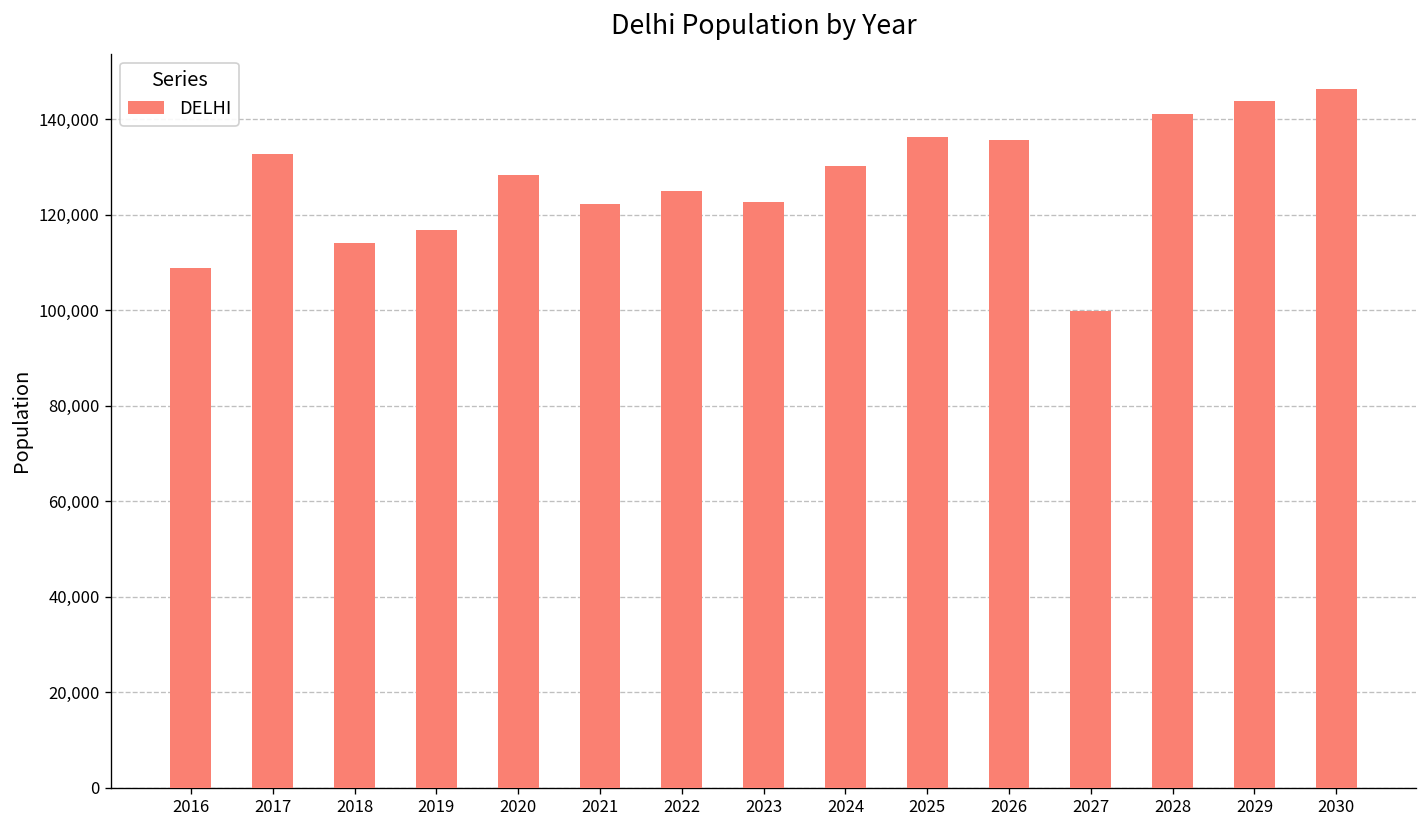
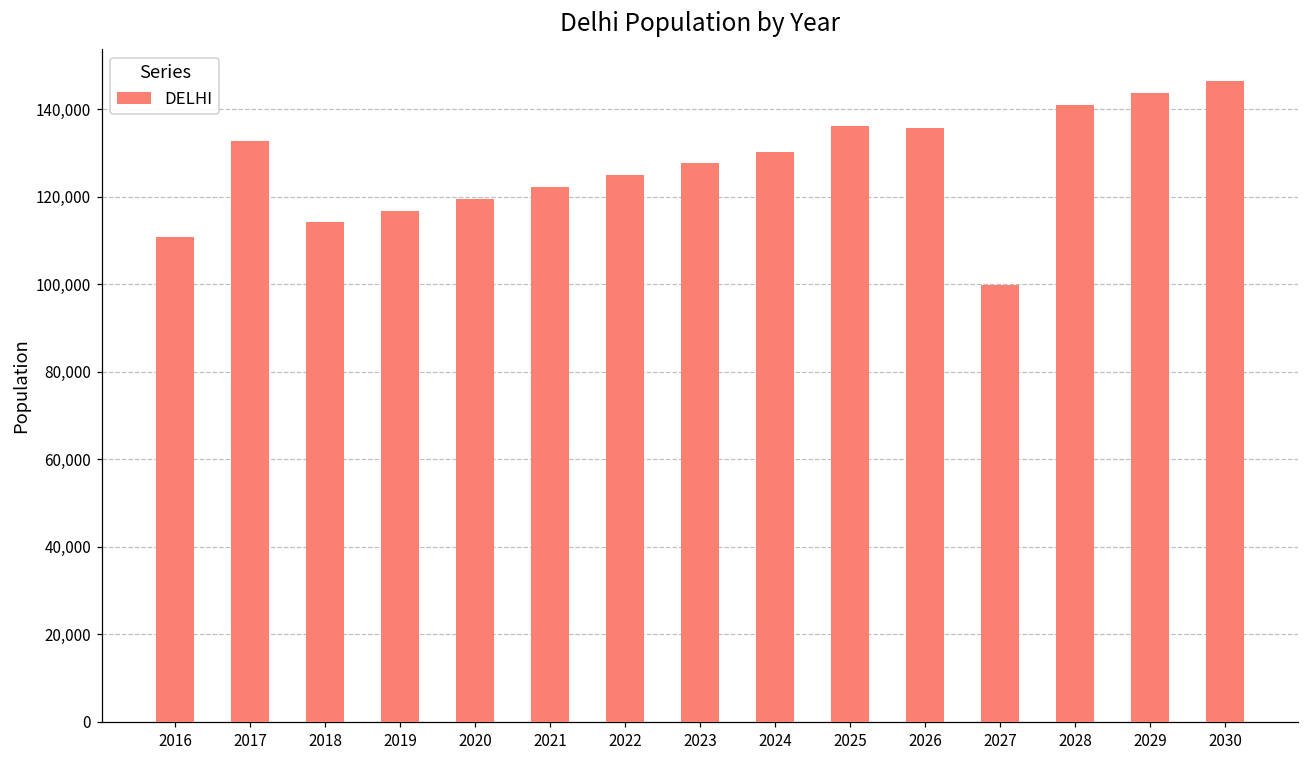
  {
-   "2016": "109,000",
+   "2016": "111,000",
    "2017": "133,000",
    "2018": "114,000",
    "2019": "117,000",
-   "2020": "128,000",
+   "2020": "120,000",
    "2021": "122,000",
    "2022": "125,000",
-   "2023": "123,000",
+   "2023": "128,000",
    "2024": "130,000",
    "2025": "136,000",
    "2026": "136,000",
    "2027": "100,000",
    "2028": "141,000",
    "2029": "144,000",
    "2030": "146,000"
  }
